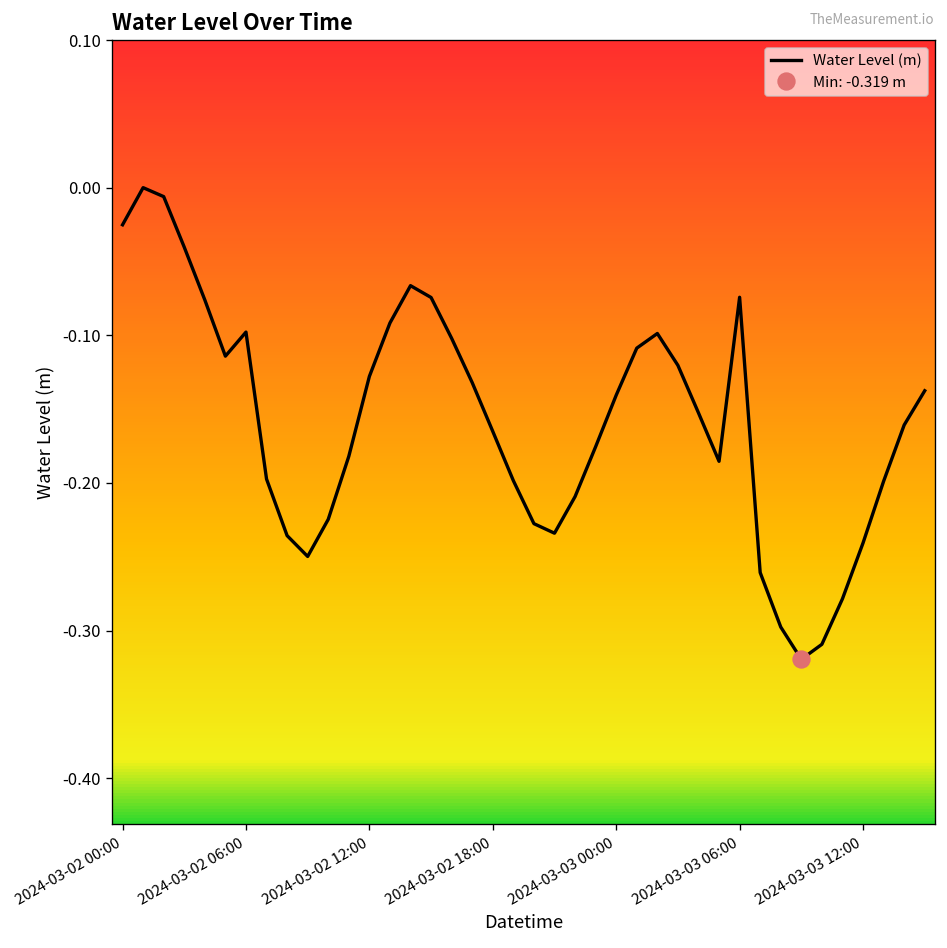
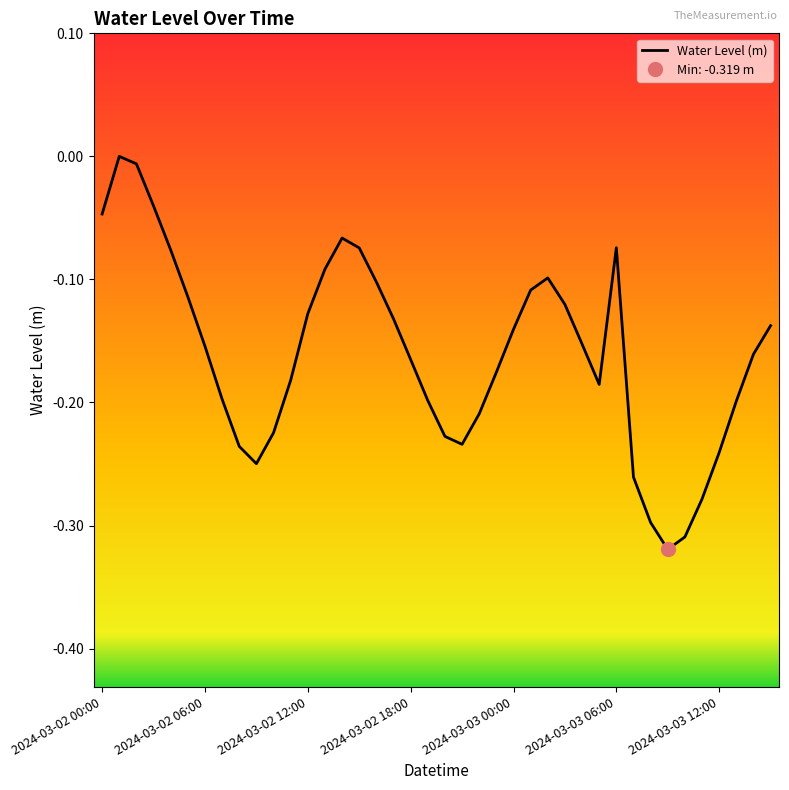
  {
    "Water Level (m)": {
-     "2024-03-02 00:00": -0.025,
-     "2024-03-02 06:00": -0.098,
+     "2024-03-02 00:00": -0.047,
+     "2024-03-02 06:00": -0.154,
      "2024-03-02 12:00": -0.128,
      "2024-03-02 18:00": -0.165,
      "2024-03-03 00:00": -0.141,
      "2024-03-03 06:00": -0.074,
      "2024-03-03 12:00": -0.241
    }
  }
